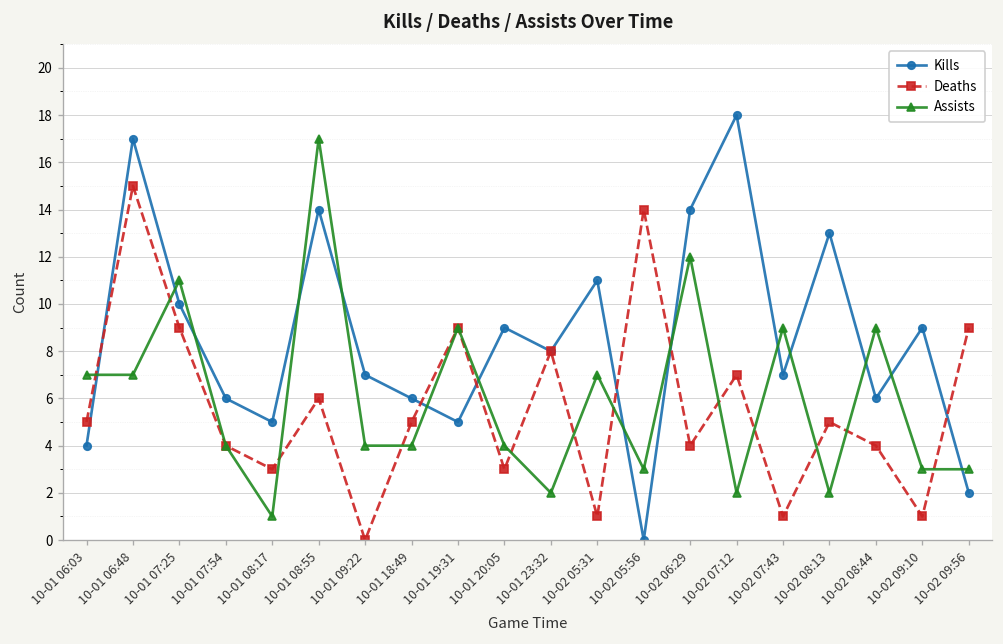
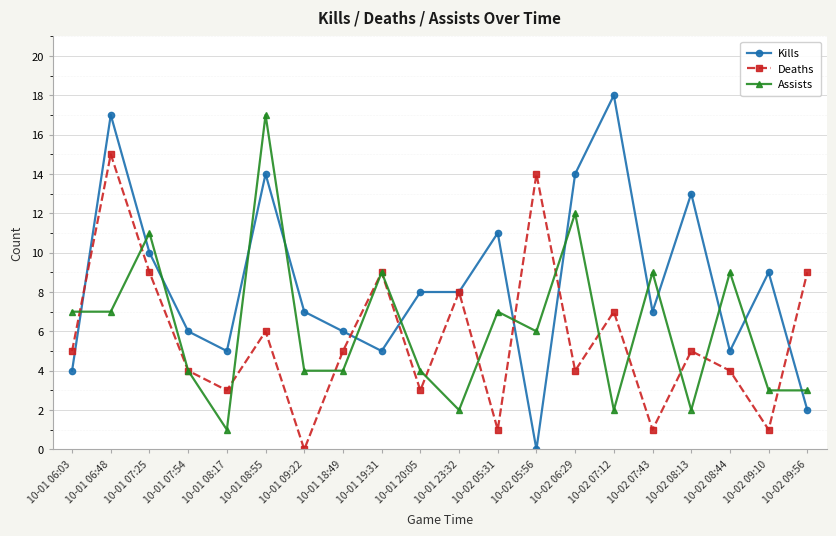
  {
    "Kills": {
      "10-01 06:03": 4,
      "10-01 06:48": 17,
      "10-01 07:25": 10,
      "10-01 07:54": 6,
      "10-01 08:17": 5,
      "10-01 08:55": 14,
      "10-01 09:22": 7,
      "10-01 18:49": 6,
      "10-01 19:31": 5,
-     "10-01 20:05": 9,
+     "10-01 20:05": 8,
      "10-02 05:31": 11,
      "10-02 05:56": 0,
      "10-02 06:29": 14,
      "10-02 07:12": 18,
      "10-02 07:43": 7,
      "10-02 08:13": 13,
-     "10-02 08:44": 6,
+     "10-02 08:44": 5,
      "10-02 09:10": 9,
      "10-02 09:56": 2
    },
    "Deaths": {
      "10-01 06:03": 5,
      "10-01 06:48": 15,
      "10-01 07:25": 9,
      "10-01 08:17": 3,
      "10-01 08:55": 6,
      "10-01 09:22": 0,
      "10-01 18:49": 5,
      "10-01 20:05": 3,
      "10-02 05:31": 1,
      "10-02 05:56": 14,
      "10-02 06:29": 4,
      "10-02 07:12": 7,
      "10-02 07:43": 1,
      "10-02 08:13": 5,
      "10-02 08:44": 4,
      "10-02 09:10": 1,
      "10-02 09:56": 9
    },
    "Assists": {
      "10-01 06:03": 7,
      "10-01 06:48": 7,
      "10-01 07:25": 11,
      "10-01 08:17": 1,
      "10-01 08:55": 17,
      "10-01 09:22": 4,
      "10-01 18:49": 4,
      "10-01 20:05": 4,
      "10-01 23:32": 2,
      "10-02 05:31": 7,
-     "10-02 05:56": 3,
+     "10-02 05:56": 6,
      "10-02 06:29": 12,
      "10-02 07:12": 2,
      "10-02 07:43": 9,
      "10-02 08:13": 2,
      "10-02 08:44": 9,
      "10-02 09:10": 3,
      "10-02 09:56": 3
    }
  }
